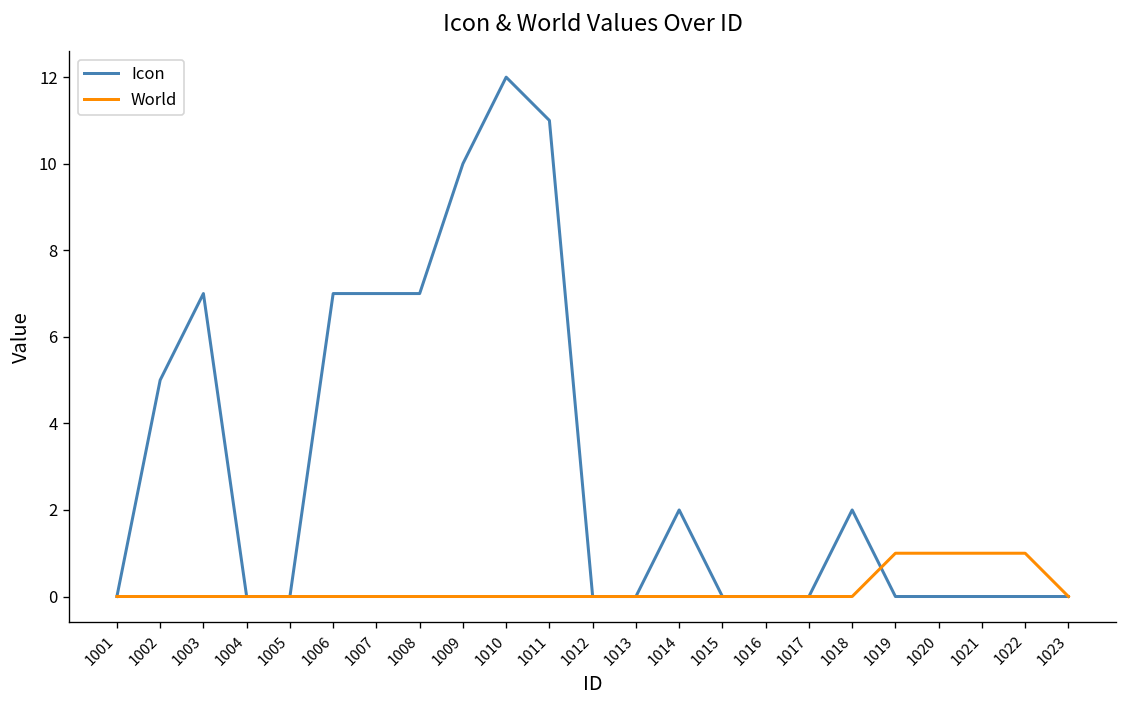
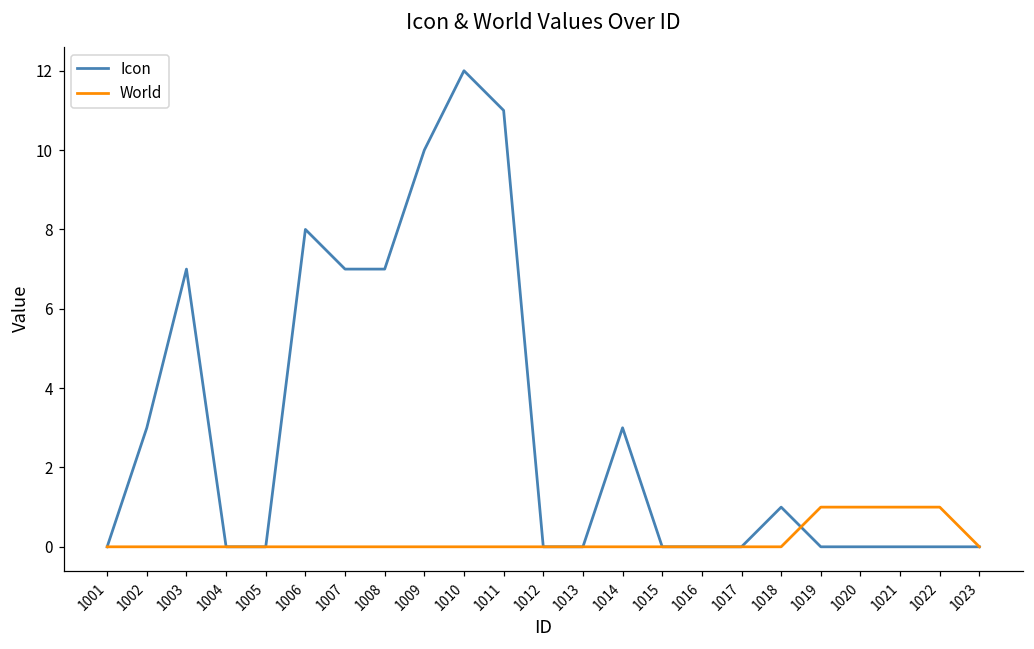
  {
    "Icon": {
-     "1002": 5,
+     "1002": 3,
      "1003": 7,
-     "1006": 7,
+     "1006": 8,
      "1007": 7,
      "1008": 7,
      "1009": 10,
      "1010": 12,
      "1011": 11,
-     "1014": 2,
-     "1018": 2,
+     "1014": 3,
+     "1018": 1,
      "1019": 0,
      "1020": 0,
      "1021": 0,
      "1022": 0
    },
    "World": {
      "1002": 0,
      "1003": 0,
      "1006": 0,
      "1007": 0,
      "1008": 0,
      "1009": 0,
      "1010": 0,
      "1011": 0,
      "1014": 0,
      "1018": 0,
      "1019": 1,
      "1020": 1,
      "1021": 1,
      "1022": 1
    }
  }
